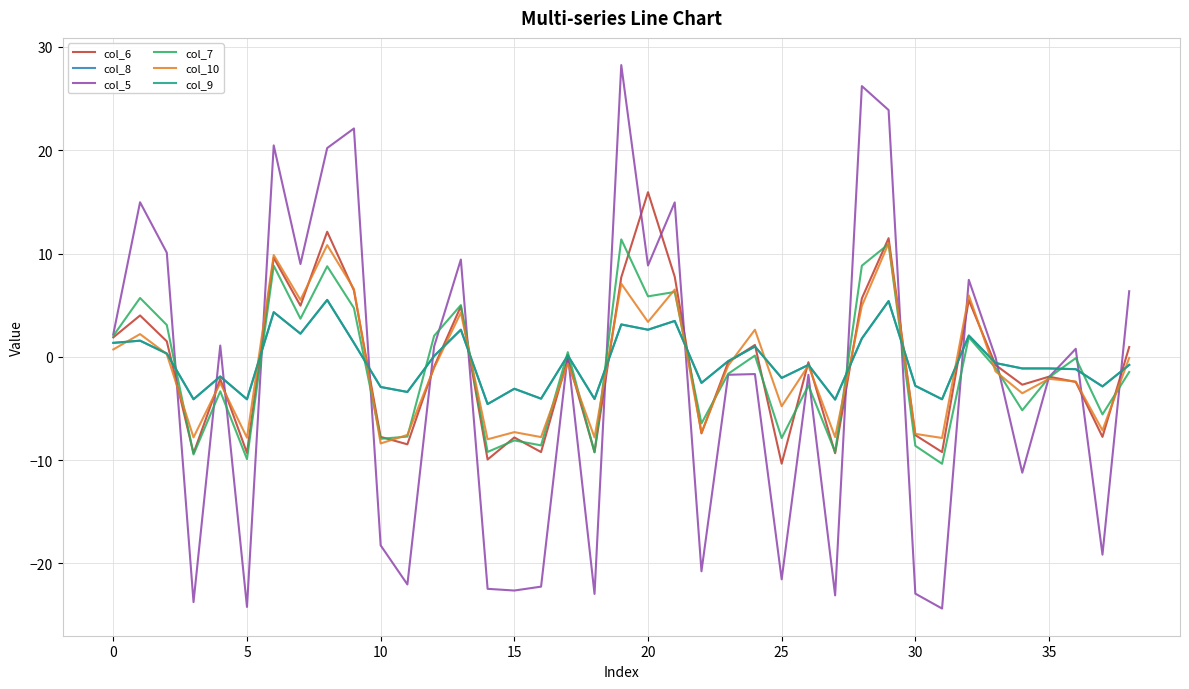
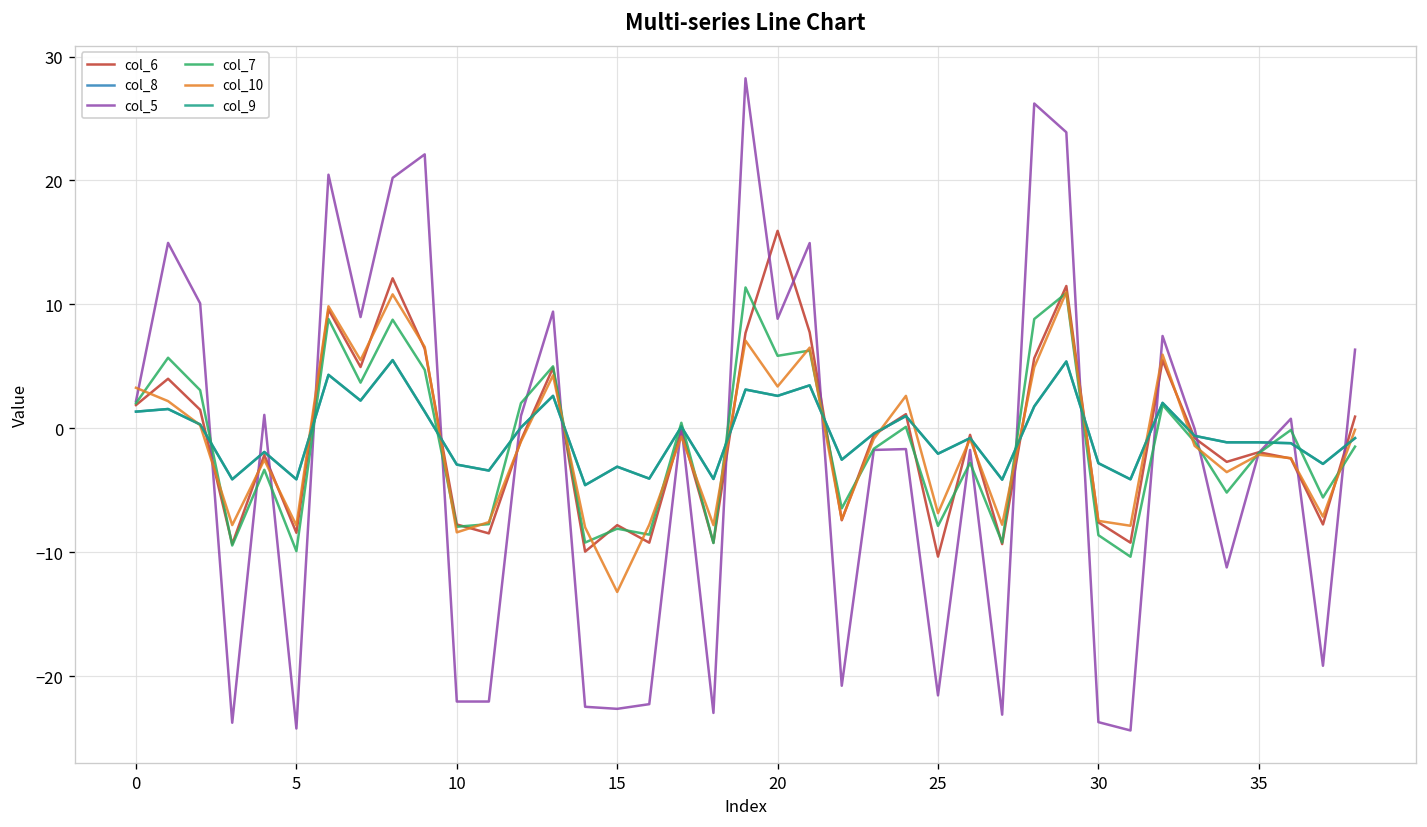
  {
    "col_6": {
-     "5": -9.3,
+     "5": -8.4,
      "15": -7.8,
      "20": 15.9,
      "25": -10.3
    },
    "col_5": {
      "5": -24.2,
-     "10": -18.2,
+     "10": -22.0,
      "15": -22.6,
      "20": 8.8,
      "25": -21.5,
-     "30": -22.9
+     "30": -23.7
    },
    "col_10": {
-     "0": 0.7,
+     "0": 3.3,
      "5": -7.8,
      "10": -8.4,
-     "15": -7.3,
+     "15": -13.2,
      "20": 3.4,
-     "25": -4.8
+     "25": -6.8
    }
  }
